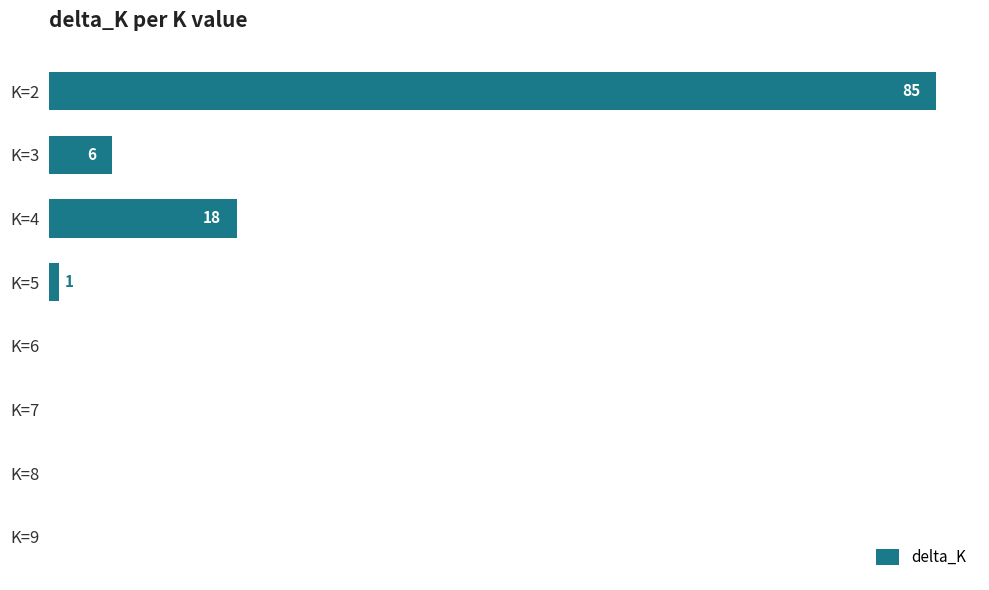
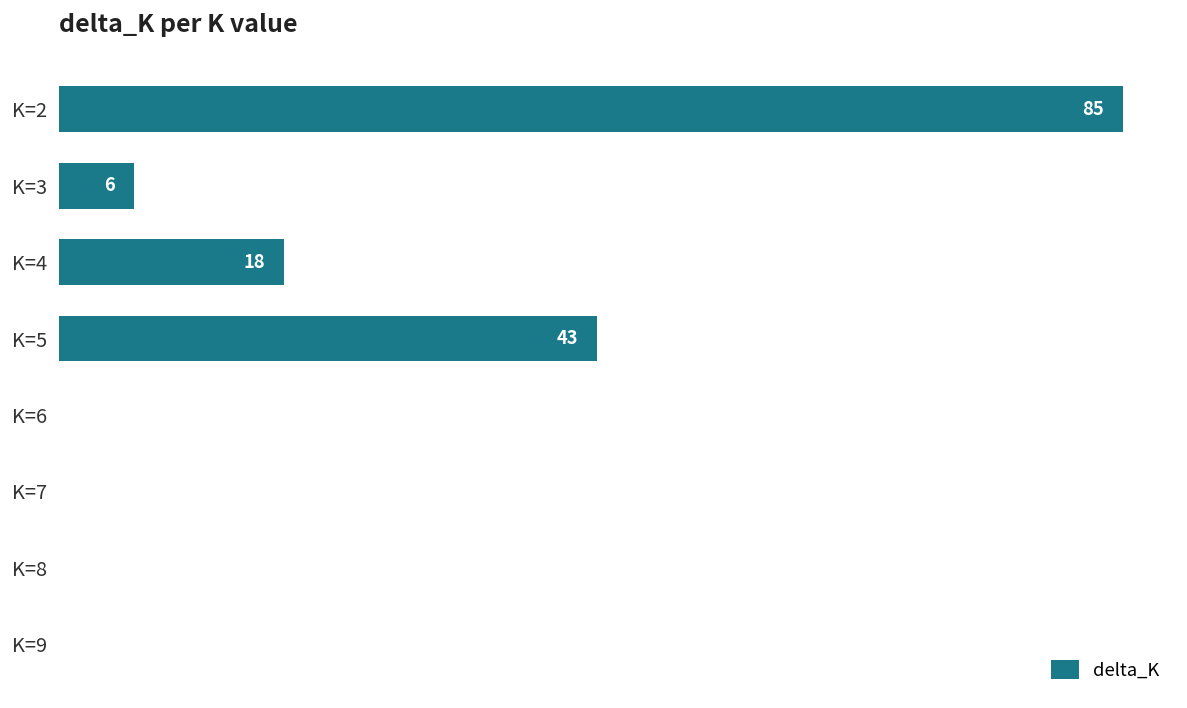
  {
    "K=2": 85,
    "K=3": 6,
    "K=4": 18,
-   "K=5": 1
+   "K=5": 43
  }
